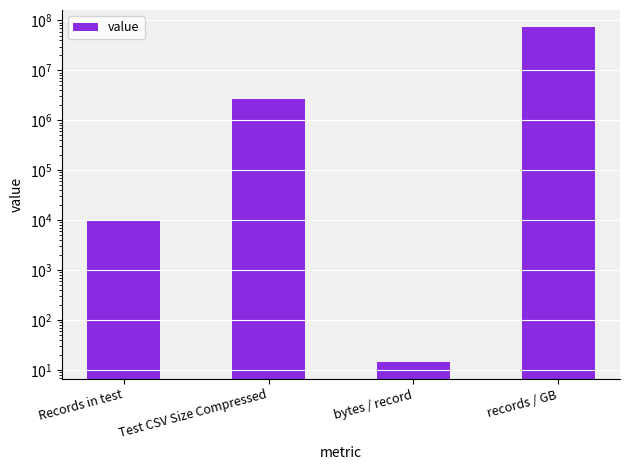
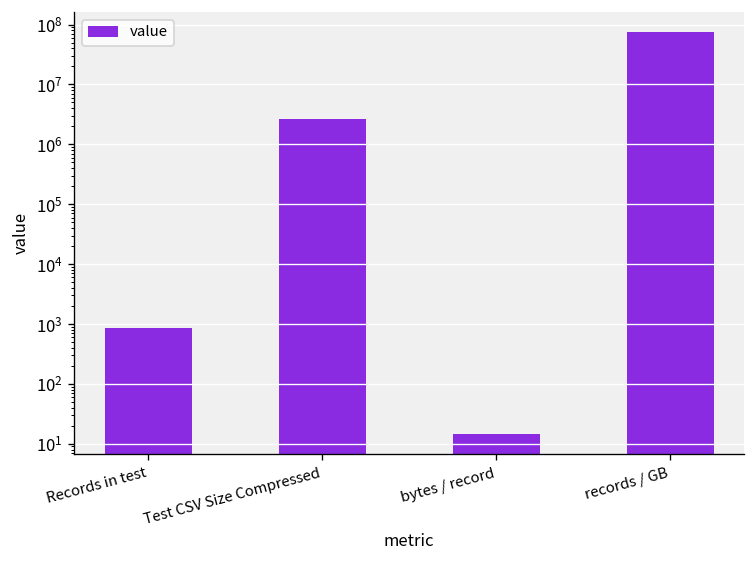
  {
-   "Records in test": 10000,
+   "Records in test": 900,
    "Test CSV Size Compressed": 3000000,
    "bytes / record": 14,
    "records / GB": 70000000
  }
